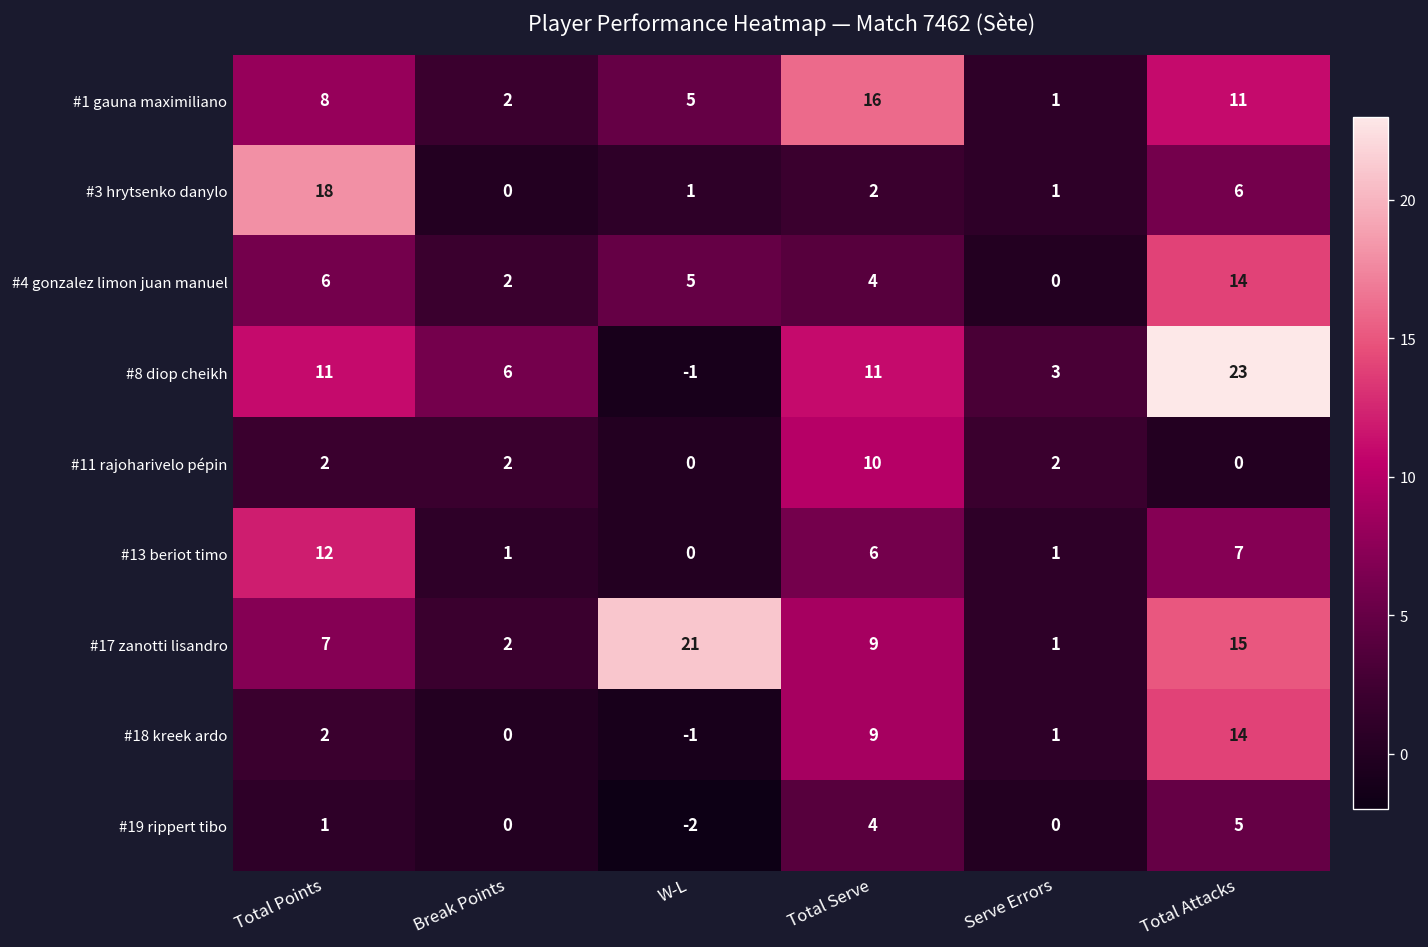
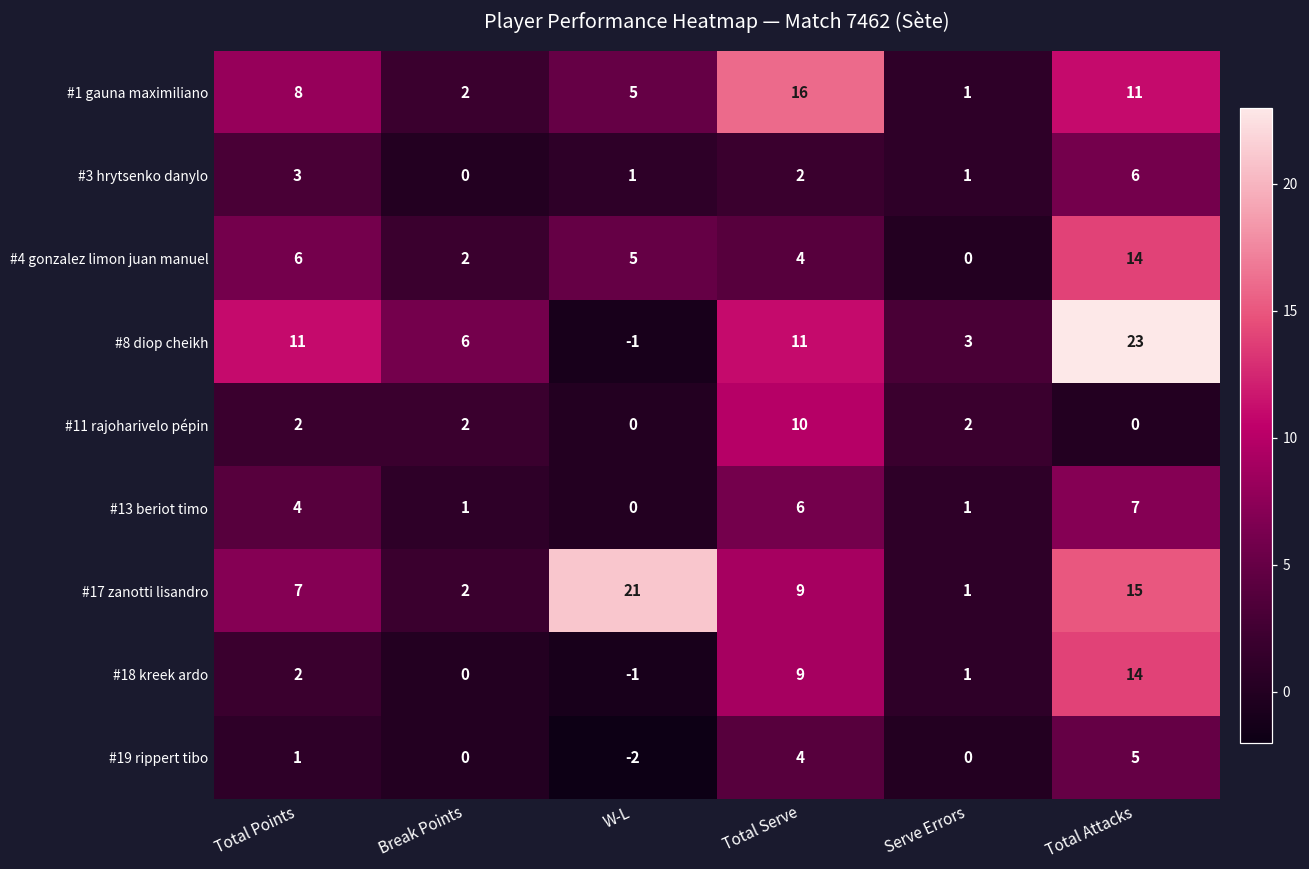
  {
    "#1 gauna maximiliano": {
      "Total Points": 8,
      "Break Points": 2,
      "W-L": 5,
      "Total Serve": 16,
      "Serve Errors": 1,
      "Total Attacks": 11
    },
    "#3 hrytsenko danylo": {
-     "Total Points": 18,
+     "Total Points": 3,
      "Break Points": 0,
      "W-L": 1,
      "Total Serve": 2,
      "Serve Errors": 1,
      "Total Attacks": 6
    },
    "#4 gonzalez limon juan manuel": {
      "Total Points": 6,
      "Break Points": 2,
      "W-L": 5,
      "Total Serve": 4,
      "Serve Errors": 0,
      "Total Attacks": 14
    },
    "#8 diop cheikh": {
      "Total Points": 11,
      "Break Points": 6,
      "W-L": -1,
      "Total Serve": 11,
      "Serve Errors": 3,
      "Total Attacks": 23
    },
    "#11 rajoharivelo pépin": {
      "Total Points": 2,
      "Break Points": 2,
      "W-L": 0,
      "Total Serve": 10,
      "Serve Errors": 2,
      "Total Attacks": 0
    },
    "#13 beriot timo": {
-     "Total Points": 12,
+     "Total Points": 4,
      "Break Points": 1,
      "W-L": 0,
      "Total Serve": 6,
      "Serve Errors": 1,
      "Total Attacks": 7
    },
    "#17 zanotti lisandro": {
      "Total Points": 7,
      "Break Points": 2,
      "W-L": 21,
      "Total Serve": 9,
      "Serve Errors": 1,
      "Total Attacks": 15
    },
    "#18 kreek ardo": {
      "Total Points": 2,
      "Break Points": 0,
      "W-L": -1,
      "Total Serve": 9,
      "Serve Errors": 1,
      "Total Attacks": 14
    },
    "#19 rippert tibo": {
      "Total Points": 1,
      "Break Points": 0,
      "W-L": -2,
      "Total Serve": 4,
      "Serve Errors": 0,
      "Total Attacks": 5
    }
  }
